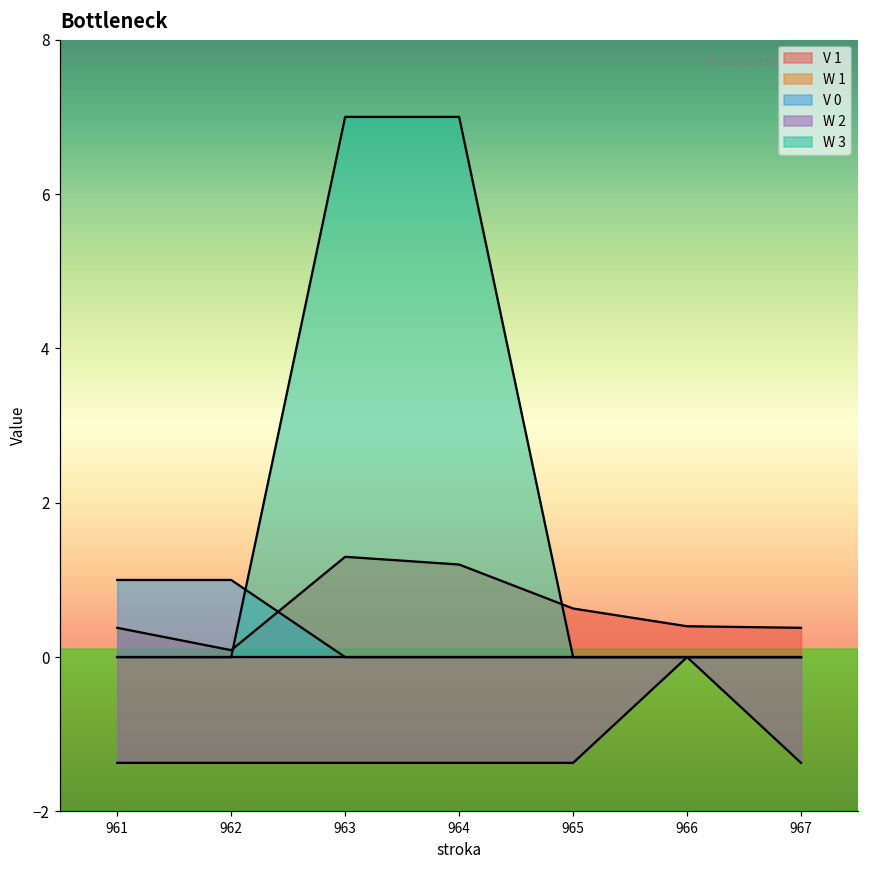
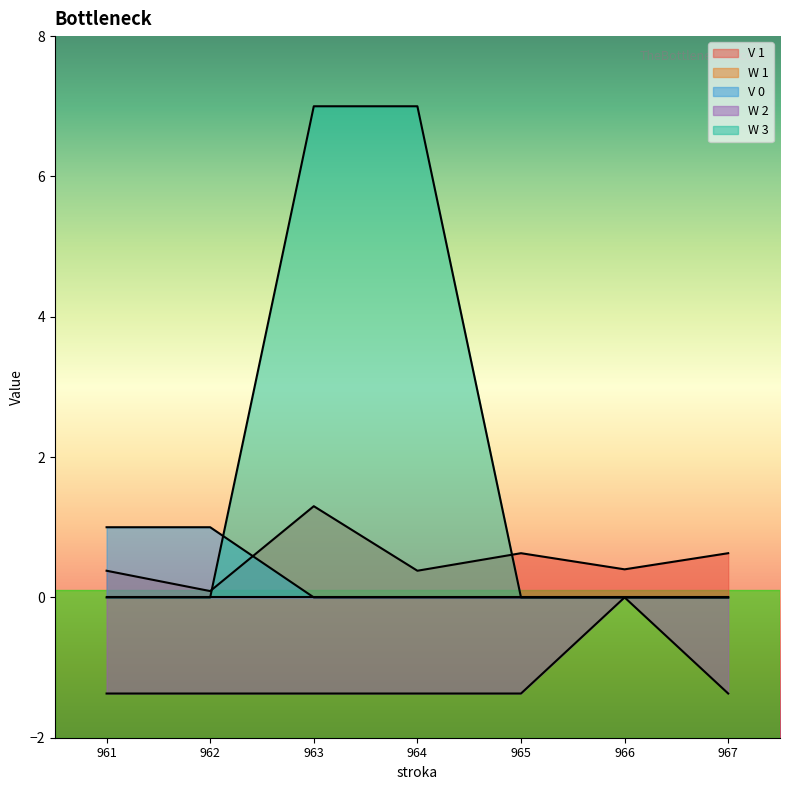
  {
    "V 1": {
      "961": 0.4,
      "963": 1.3,
-     "964": 1.2,
+     "964": 0.4,
      "965": 0.6,
      "966": 0.4,
-     "967": 0.4
+     "967": 0.6
    }
  }
